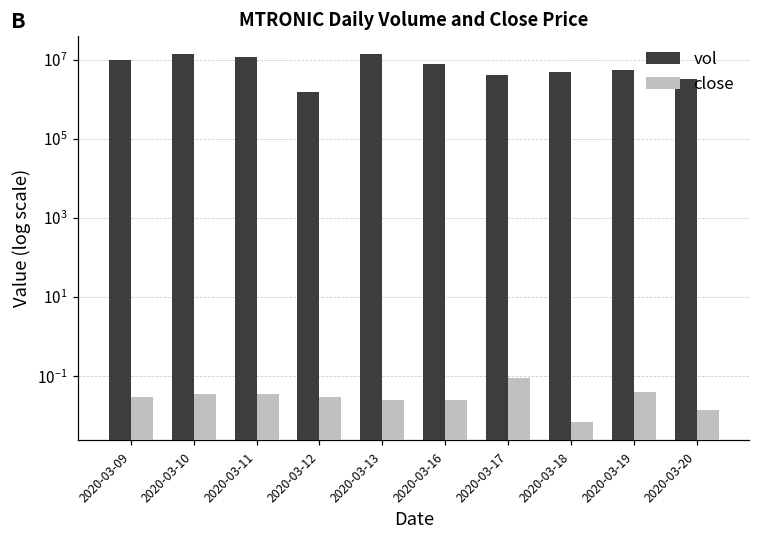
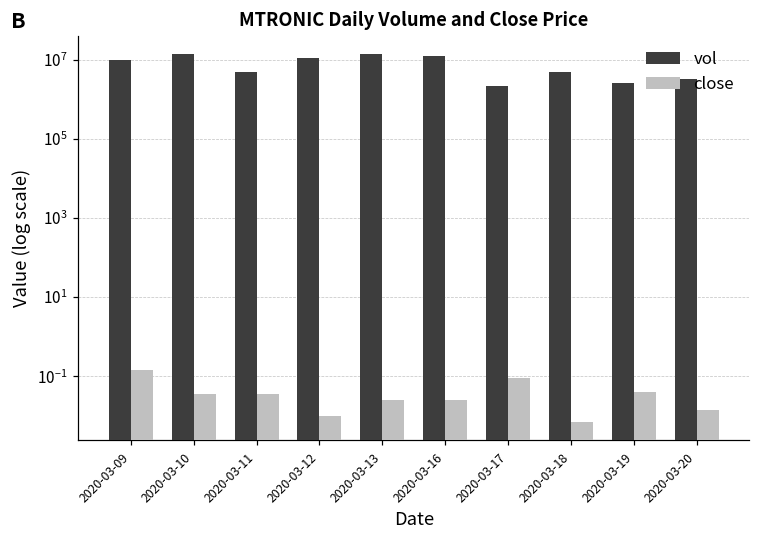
  {
    "vol": {
      "2020-03-09": 10000000,
      "2020-03-10": 14000000,
-     "2020-03-11": 12000000,
-     "2020-03-12": 1500000,
+     "2020-03-11": 5000000,
+     "2020-03-12": 11000000,
      "2020-03-13": 14000000,
-     "2020-03-16": 8000000,
-     "2020-03-17": 4000000,
+     "2020-03-16": 13000000,
+     "2020-03-17": 2000000,
      "2020-03-18": 5000000,
-     "2020-03-19": 6000000,
+     "2020-03-19": 3000000,
      "2020-03-20": 3000000
    },
    "close": {
-     "2020-03-09": 0.03,
+     "2020-03-09": 0.14,
      "2020-03-10": 0.04,
      "2020-03-11": 0.04,
-     "2020-03-12": 0.03,
+     "2020-03-12": 0.01,
      "2020-03-13": 0.03,
      "2020-03-16": 0.03,
      "2020-03-17": 0.09,
      "2020-03-18": 0.007,
      "2020-03-19": 0.04,
      "2020-03-20": 0.014
    }
  }
